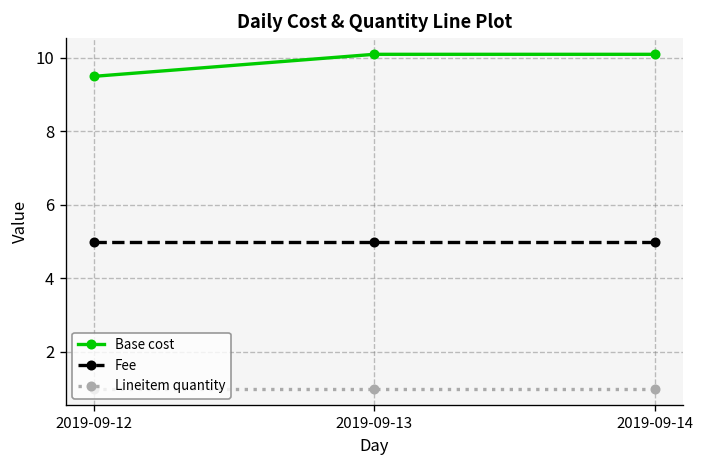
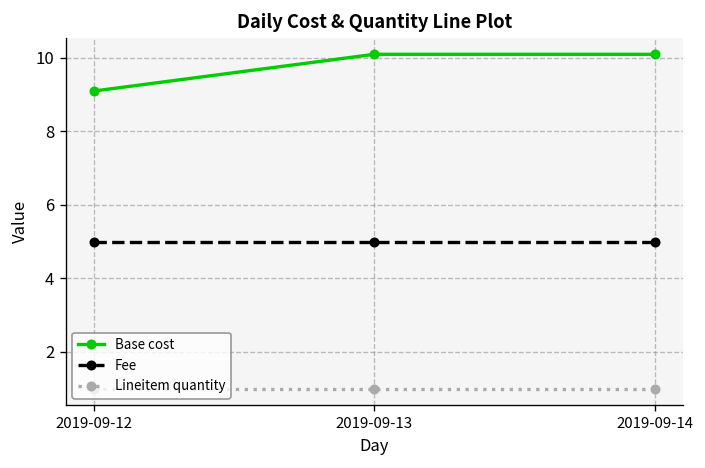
  {
    "Base cost": {
-     "2019-09-12": 9.5,
+     "2019-09-12": 9.1,
      "2019-09-13": 10.1,
      "2019-09-14": 10.1
    },
    "Fee": {
      "2019-09-12": 5.0,
      "2019-09-13": 5.0,
      "2019-09-14": 5.0
    },
    "Lineitem quantity": {
      "2019-09-13": 1.0,
      "2019-09-14": 1.0
    }
  }
